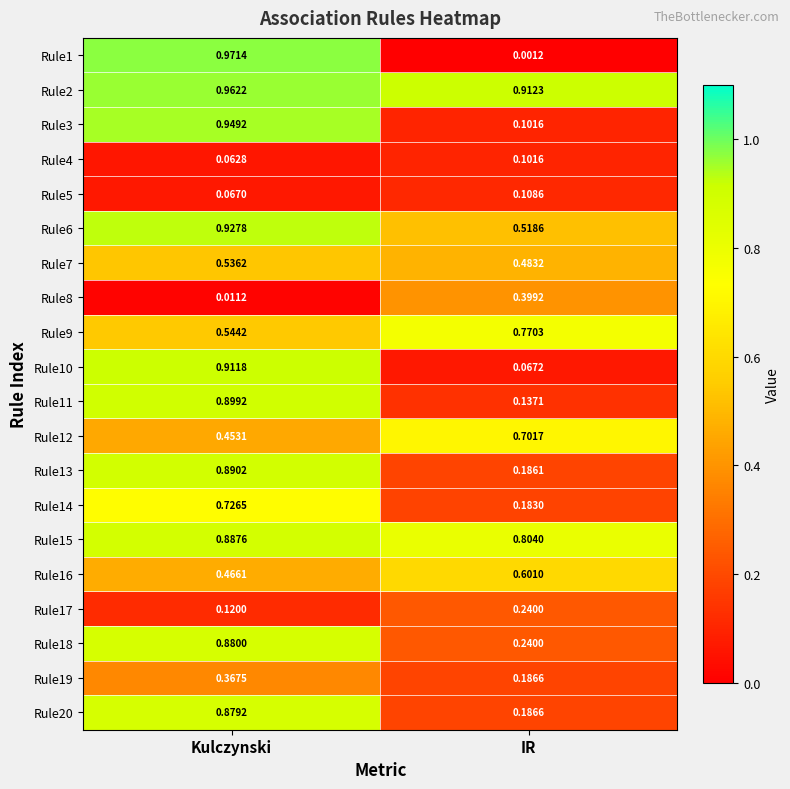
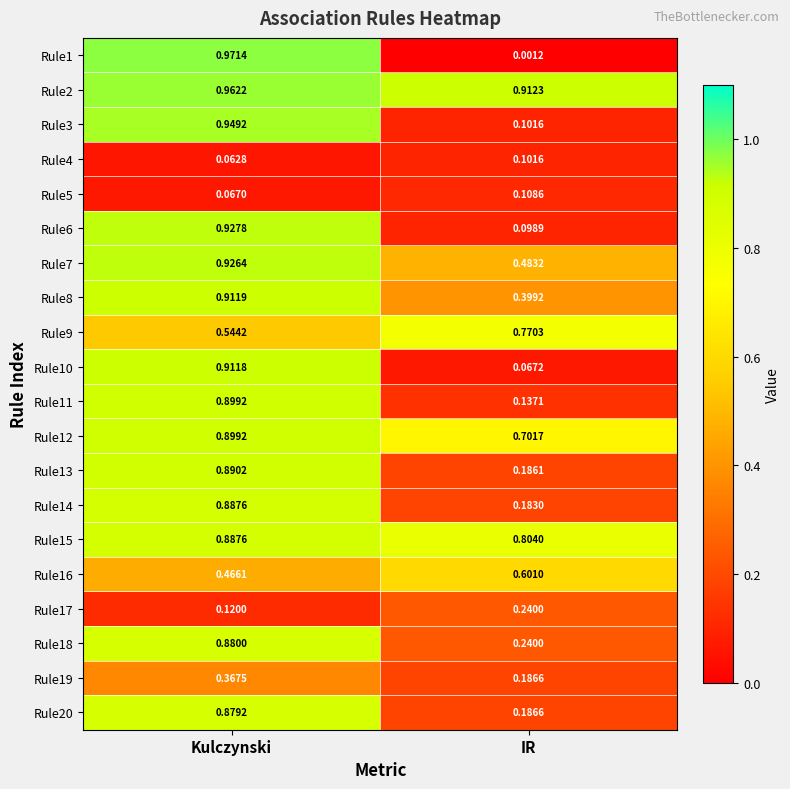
  {
    "Rule1": {
      "Kulczynski": 0.9714,
      "IR": 0.0012
    },
    "Rule2": {
      "Kulczynski": 0.9622,
      "IR": 0.9123
    },
    "Rule3": {
      "Kulczynski": 0.9492,
      "IR": 0.1016
    },
    "Rule4": {
      "Kulczynski": 0.0628,
      "IR": 0.1016
    },
    "Rule5": {
      "Kulczynski": 0.0670,
      "IR": 0.1086
    },
    "Rule6": {
      "Kulczynski": 0.9278,
-     "IR": 0.5186
+     "IR": 0.0989
    },
    "Rule7": {
-     "Kulczynski": 0.5362,
+     "Kulczynski": 0.9264,
      "IR": 0.4832
    },
    "Rule8": {
-     "Kulczynski": 0.0112,
+     "Kulczynski": 0.9119,
      "IR": 0.3992
    },
    "Rule9": {
      "Kulczynski": 0.5442,
      "IR": 0.7703
    },
    "Rule10": {
      "Kulczynski": 0.9118,
      "IR": 0.0672
    },
    "Rule11": {
      "Kulczynski": 0.8992,
      "IR": 0.1371
    },
    "Rule12": {
-     "Kulczynski": 0.4531,
+     "Kulczynski": 0.8992,
      "IR": 0.7017
    },
    "Rule13": {
      "Kulczynski": 0.8902,
      "IR": 0.1861
    },
    "Rule14": {
-     "Kulczynski": 0.7265,
+     "Kulczynski": 0.8876,
      "IR": 0.1830
    },
    "Rule15": {
      "Kulczynski": 0.8876,
      "IR": 0.8040
    },
    "Rule16": {
      "Kulczynski": 0.4661,
      "IR": 0.6010
    },
    "Rule17": {
      "Kulczynski": 0.1200,
      "IR": 0.2400
    },
    "Rule18": {
      "Kulczynski": 0.8800,
      "IR": 0.2400
    },
    "Rule19": {
      "Kulczynski": 0.3675,
      "IR": 0.1866
    },
    "Rule20": {
      "Kulczynski": 0.8792,
      "IR": 0.1866
    }
  }
